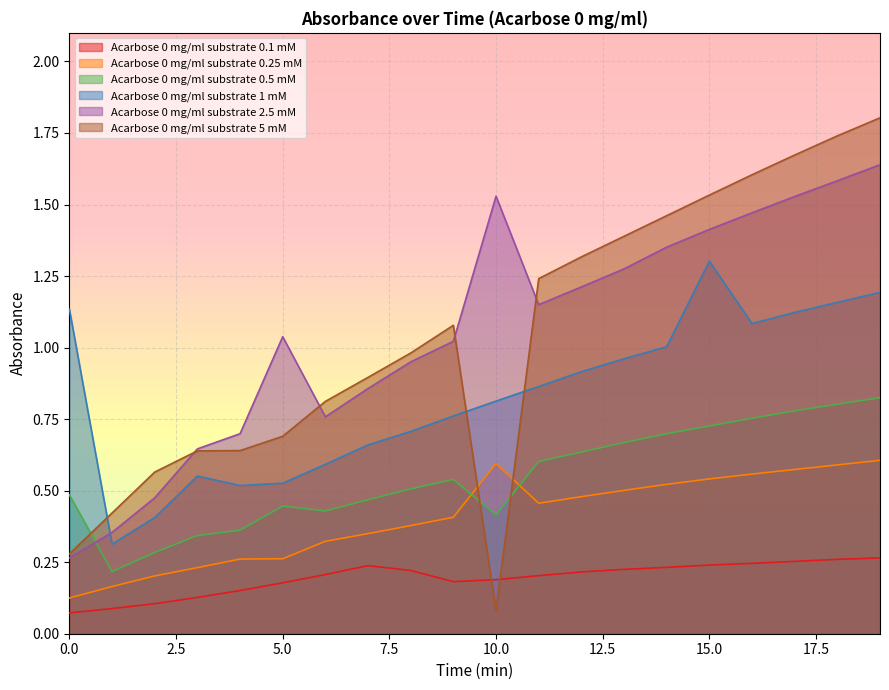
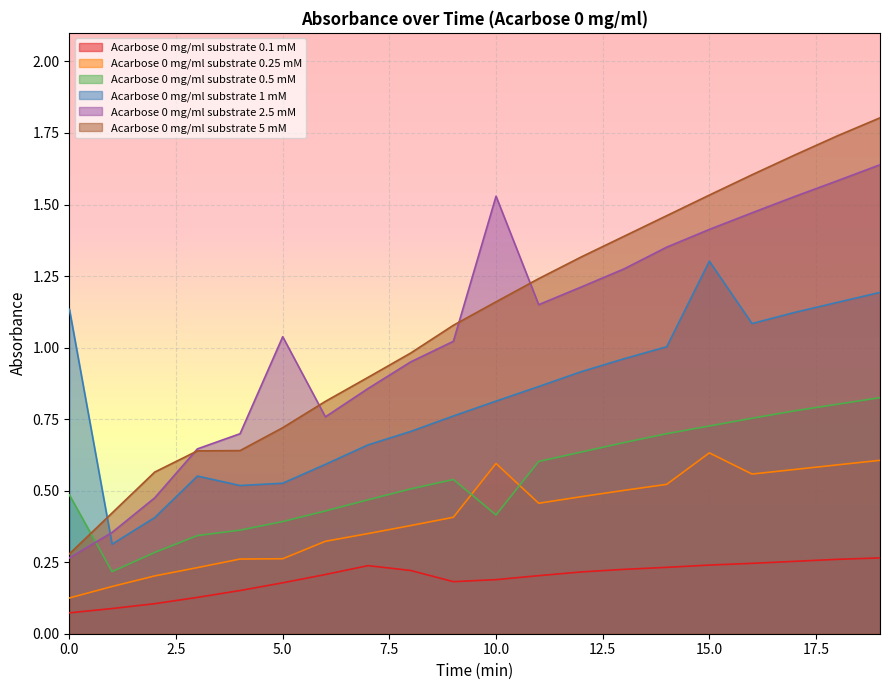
  {
    "Acarbose 0 mg/ml substrate 0.1 mM": {
      "0.0": 0.07,
      "5.0": 0.18,
      "10.0": 0.19,
      "15.0": 0.24
    },
    "Acarbose 0 mg/ml substrate 0.25 mM": {
      "0.0": 0.13,
      "5.0": 0.26,
      "10.0": 0.60,
-     "15.0": 0.54
+     "15.0": 0.63
    },
    "Acarbose 0 mg/ml substrate 0.5 mM": {
      "0.0": 0.49,
-     "5.0": 0.45,
+     "5.0": 0.39,
      "10.0": 0.42,
      "15.0": 0.73
    },
    "Acarbose 0 mg/ml substrate 1 mM": {
      "0.0": 1.13,
      "5.0": 0.53,
      "10.0": 0.81,
      "15.0": 1.30
    },
    "Acarbose 0 mg/ml substrate 2.5 mM": {
      "0.0": 0.27,
      "5.0": 1.04,
      "10.0": 1.53,
      "15.0": 1.41
    },
    "Acarbose 0 mg/ml substrate 5 mM": {
      "0.0": 0.28,
-     "5.0": 0.69,
-     "10.0": 0.08,
+     "5.0": 0.72,
+     "10.0": 1.16,
      "15.0": 1.53
    }
  }
